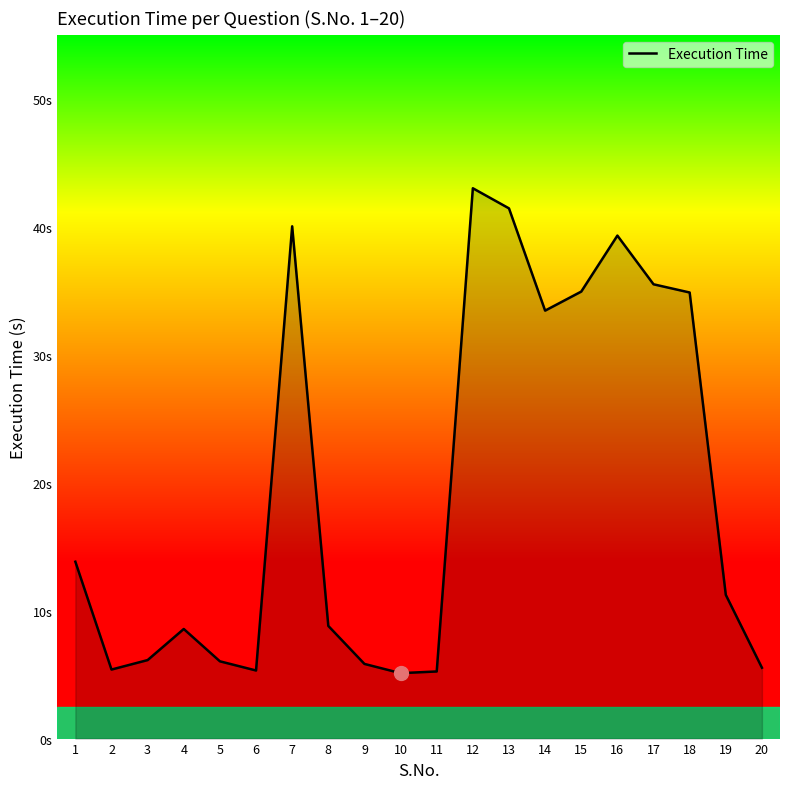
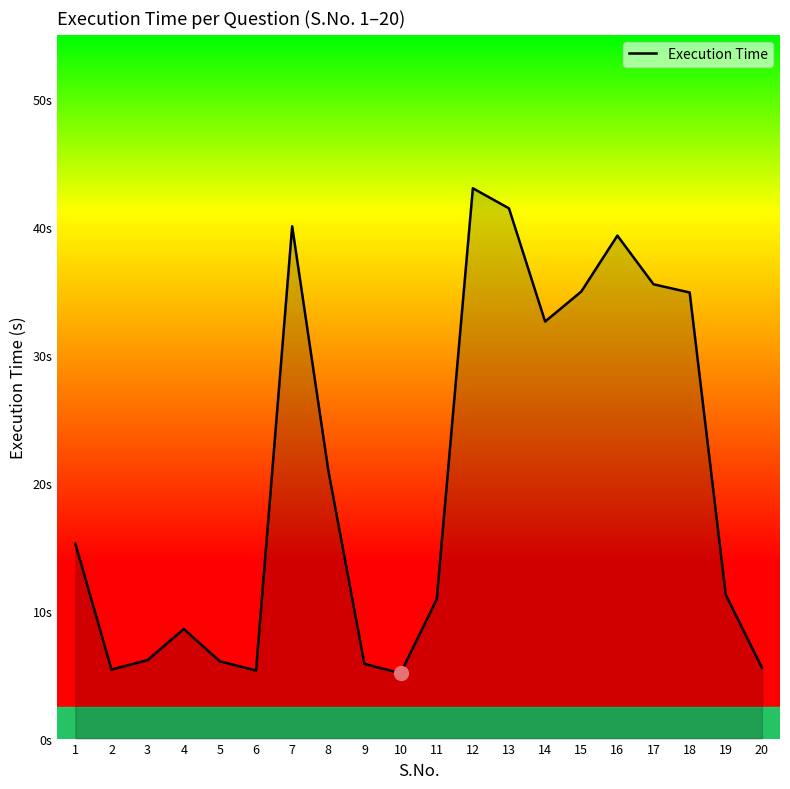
  {
    "Execution Time": {
-     "1": "13.8s",
+     "1": "15.2s",
      "2": "5.4s",
      "3": "6.1s",
      "4": "8.6s",
      "5": "6.0s",
      "6": "5.3s",
      "7": "40.0s",
-     "8": "8.8s",
+     "8": "21.0s",
      "9": "5.8s",
-     "11": "5.2s",
+     "11": "10.9s",
      "12": "43.0s",
      "13": "41.4s",
-     "14": "33.4s",
+     "14": "32.6s",
      "15": "34.9s",
      "16": "39.3s",
      "17": "35.5s",
      "18": "34.9s",
      "19": "11.2s",
      "20": "5.5s"
    }
  }
